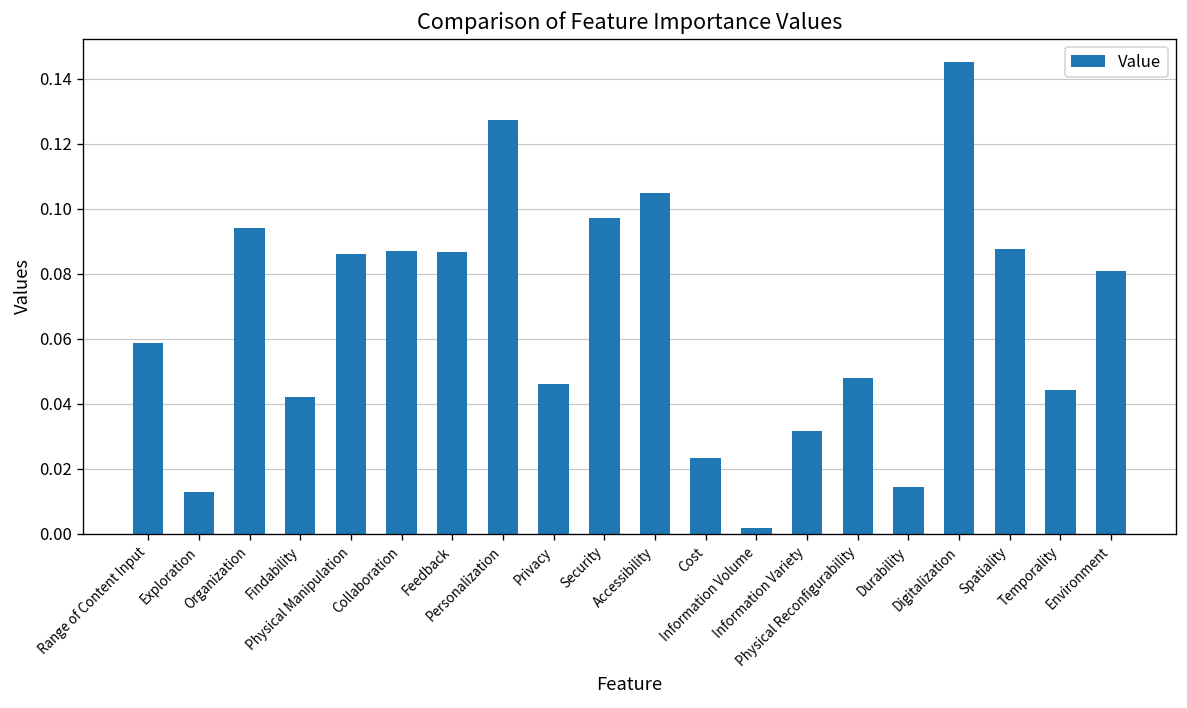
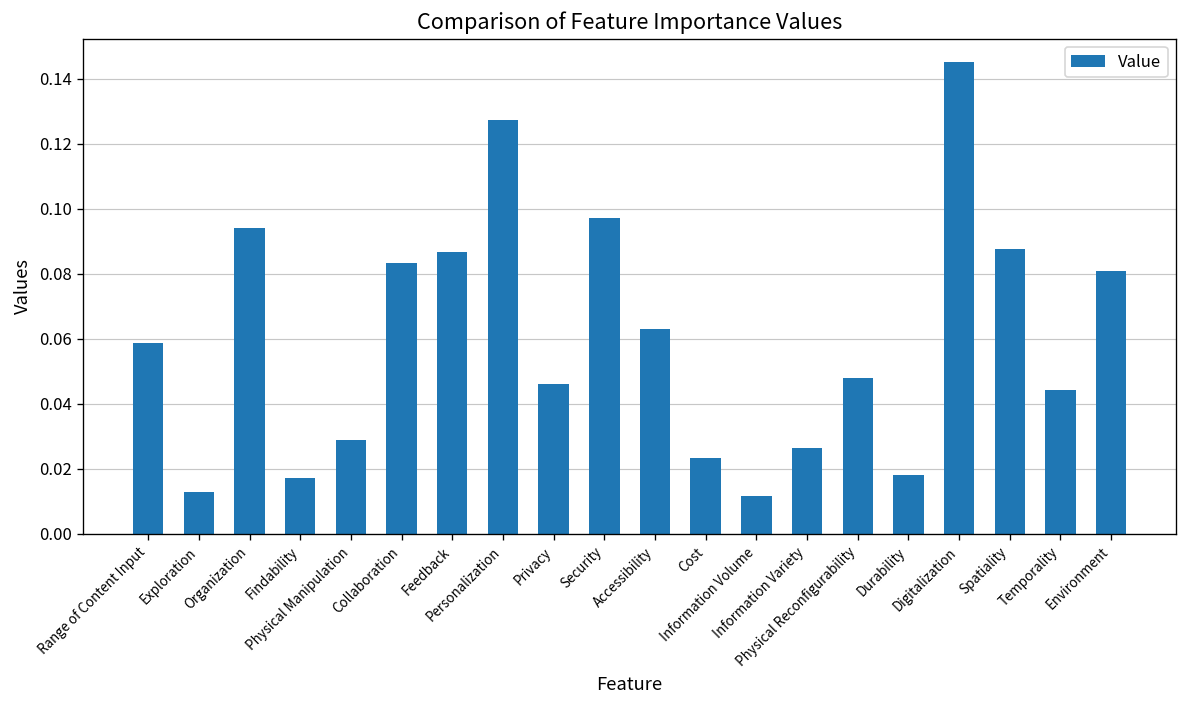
  {
    "Range of Content Input": 0.059,
    "Exploration": 0.013,
    "Organization": 0.094,
-   "Findability": 0.042,
-   "Physical Manipulation": 0.086,
-   "Collaboration": 0.087,
+   "Findability": 0.017,
+   "Physical Manipulation": 0.029,
+   "Collaboration": 0.083,
    "Feedback": 0.087,
    "Personalization": 0.127,
    "Privacy": 0.046,
    "Security": 0.097,
-   "Accessibility": 0.105,
+   "Accessibility": 0.063,
    "Cost": 0.023,
-   "Information Volume": 0.002,
-   "Information Variety": 0.032,
+   "Information Volume": 0.012,
+   "Information Variety": 0.026,
    "Physical Reconfigurability": 0.048,
-   "Durability": 0.014,
+   "Durability": 0.018,
    "Digitalization": 0.145,
    "Spatiality": 0.088,
    "Temporality": 0.044,
    "Environment": 0.081
  }
